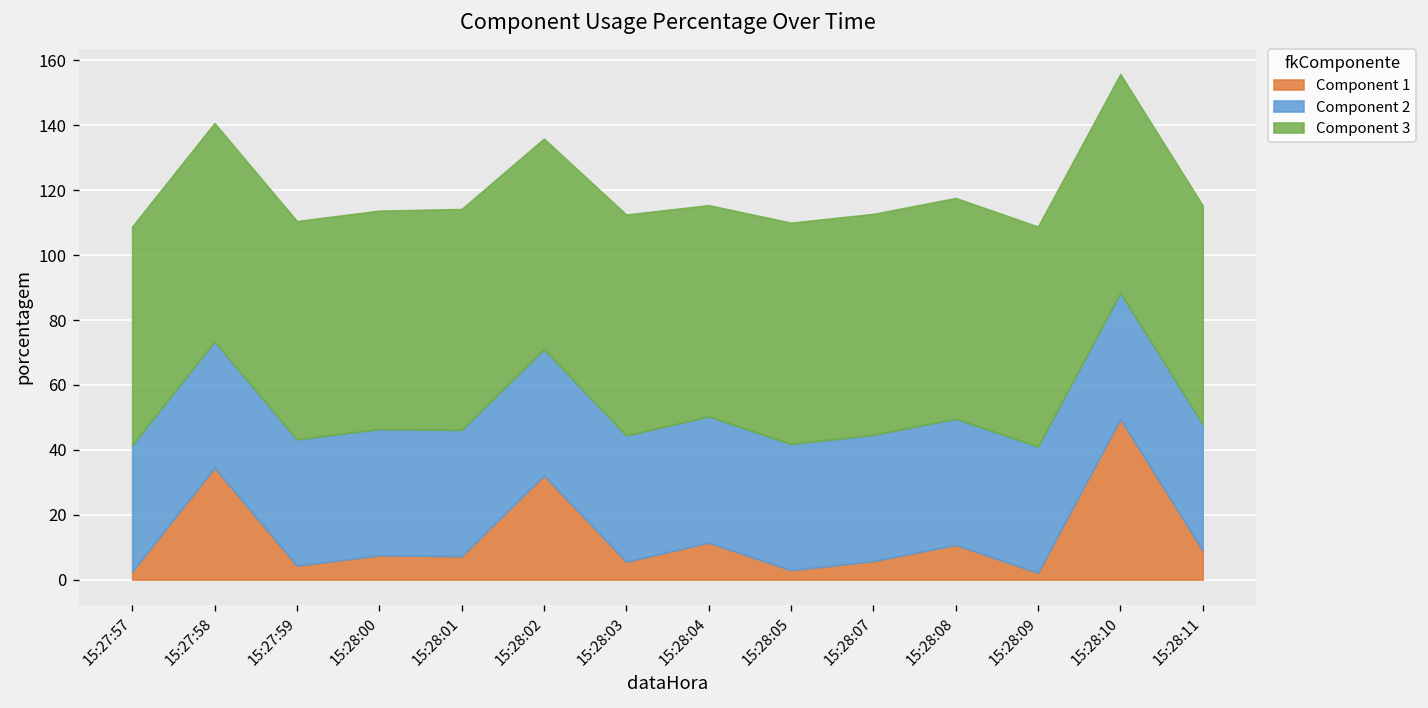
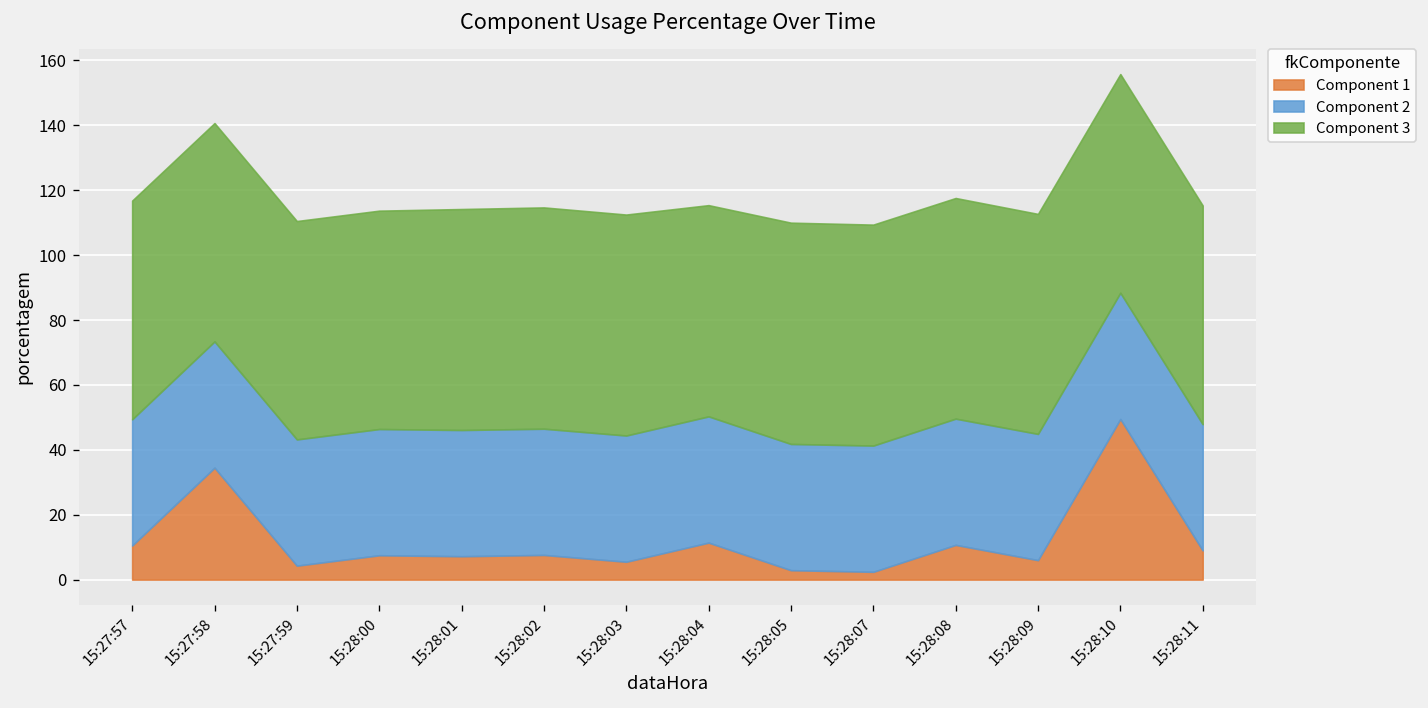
  {
    "Component 1": {
-     "15:27:57": 3,
+     "15:27:57": 11,
      "15:27:58": 35,
      "15:27:59": 4,
      "15:28:00": 8,
      "15:28:01": 7,
-     "15:28:02": 32,
+     "15:28:02": 8,
      "15:28:03": 6,
      "15:28:04": 11,
      "15:28:05": 3,
-     "15:28:07": 6,
+     "15:28:07": 2,
      "15:28:08": 11,
-     "15:28:09": 2,
+     "15:28:09": 6,
      "15:28:10": 50,
      "15:28:11": 9
    },
    "Component 2": {
      "15:27:57": 39,
      "15:27:58": 39,
      "15:27:59": 39,
      "15:28:00": 39,
      "15:28:01": 39,
      "15:28:02": 39,
      "15:28:03": 39,
      "15:28:04": 39,
      "15:28:05": 39,
      "15:28:07": 39,
      "15:28:08": 39,
      "15:28:09": 39,
      "15:28:10": 39,
      "15:28:11": 39
    },
    "Component 3": {
      "15:27:57": 67,
      "15:27:58": 67,
      "15:27:59": 67,
      "15:28:00": 67,
      "15:28:01": 68,
-     "15:28:02": 65,
+     "15:28:02": 68,
      "15:28:03": 68,
      "15:28:04": 65,
      "15:28:05": 68,
      "15:28:07": 68,
      "15:28:08": 68,
      "15:28:09": 68,
      "15:28:10": 67,
      "15:28:11": 67
    }
  }
